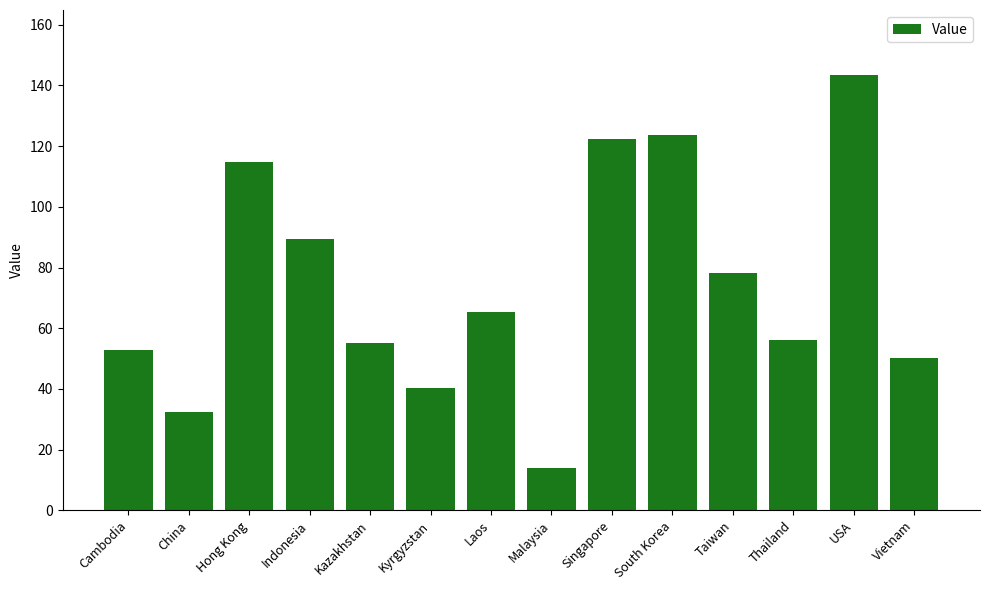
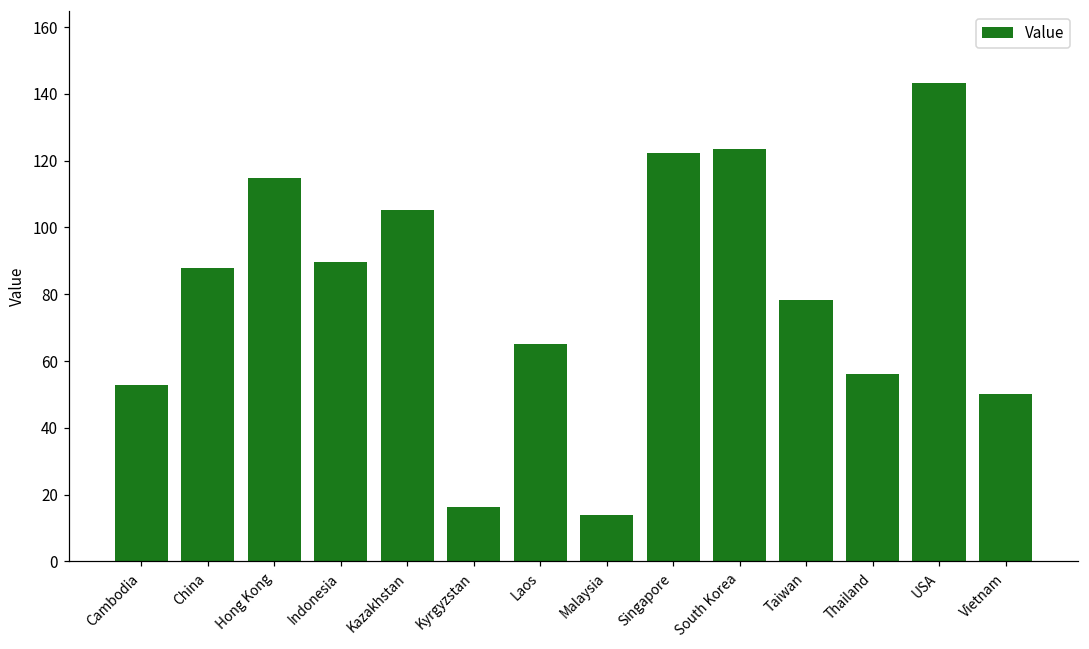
  {
    "Cambodia": 53,
-   "China": 32,
+   "China": 88,
    "Hong Kong": 115,
    "Indonesia": 90,
-   "Kazakhstan": 55,
-   "Kyrgyzstan": 40,
+   "Kazakhstan": 105,
+   "Kyrgyzstan": 16,
    "Laos": 65,
    "Malaysia": 14,
    "Singapore": 122,
    "South Korea": 124,
    "Taiwan": 78,
    "Thailand": 56,
    "USA": 143,
    "Vietnam": 50
  }
